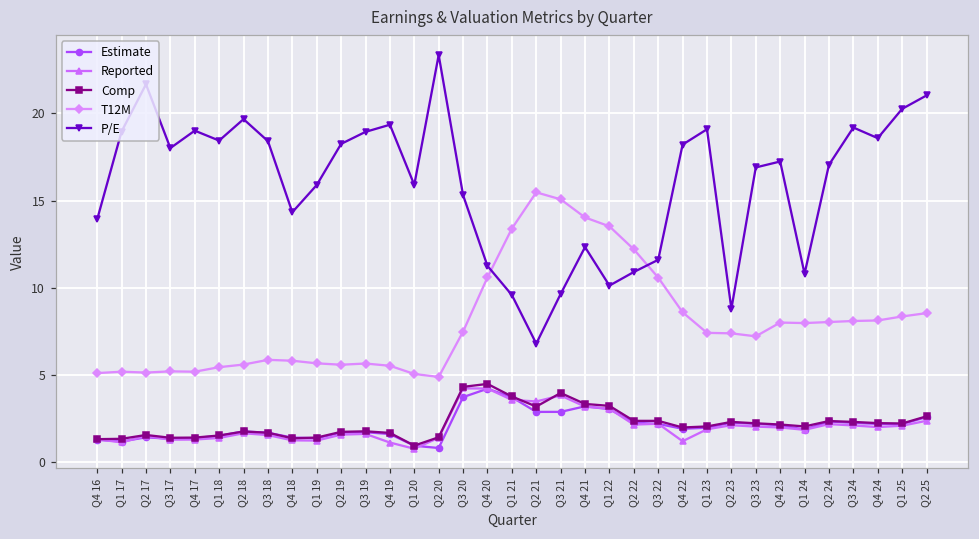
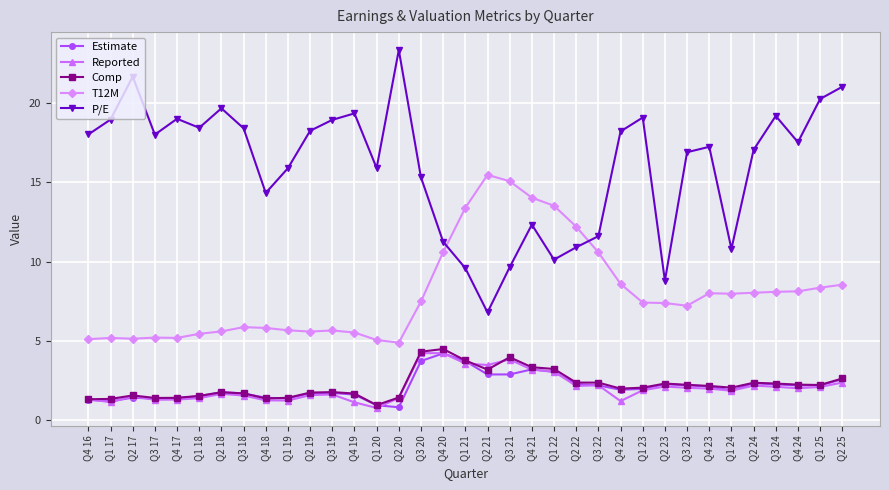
  {
    "Comp": {
      "Q4 20": 4.5,
      "Q2 21": 3.2,
      "Q3 22": 2.4,
      "Q1 24": 2.0
    },
    "P/E": {
-     "Q4 16": 13.9,
+     "Q4 16": 18.0,
      "Q1 17": 19.0,
      "Q3 17": 18.0,
      "Q4 17": 19.0,
      "Q1 18": 18.4,
      "Q2 18": 19.7,
      "Q3 18": 18.4,
      "Q4 18": 14.3,
      "Q1 19": 15.9,
      "Q2 19": 18.3,
      "Q3 19": 18.9,
      "Q4 19": 19.4,
      "Q1 20": 15.9,
      "Q2 20": 23.4,
      "Q3 20": 15.3,
      "Q4 20": 11.3,
      "Q1 21": 9.6,
      "Q2 21": 6.8,
      "Q3 21": 9.6,
      "Q4 21": 12.3,
      "Q1 22": 10.1,
      "Q2 22": 10.9,
      "Q3 22": 11.6,
      "Q4 22": 18.2,
      "Q1 23": 19.1,
      "Q2 23": 8.8,
      "Q3 23": 16.9,
      "Q4 23": 17.2,
      "Q1 24": 10.8,
      "Q2 24": 17.1,
      "Q3 24": 19.2,
-     "Q4 24": 18.6,
+     "Q4 24": 17.5,
      "Q1 25": 20.3,
      "Q2 25": 21.0
    }
  }
